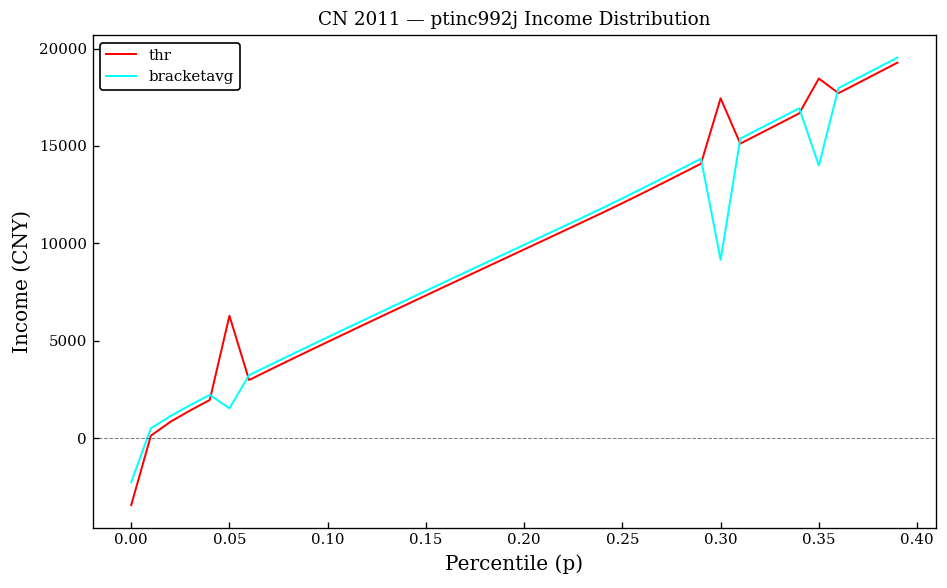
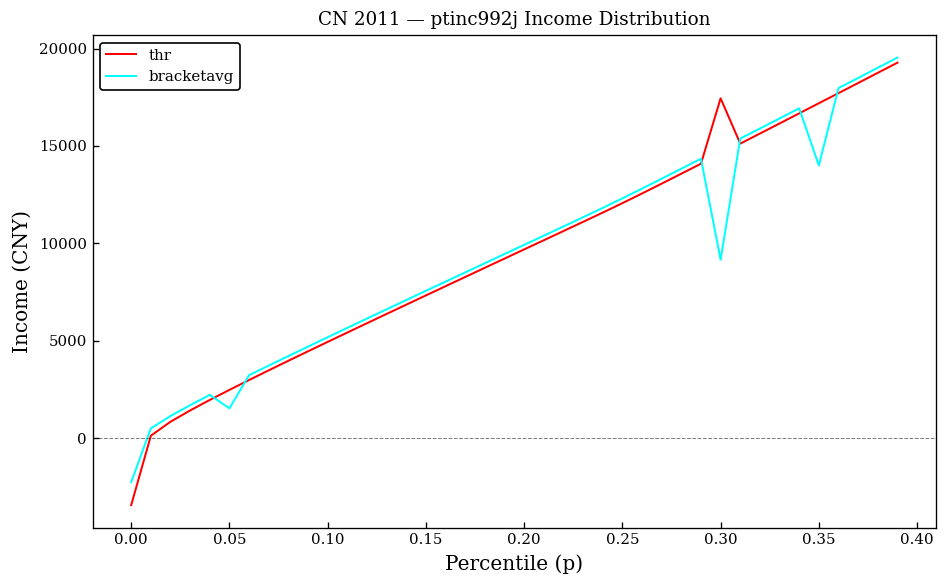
  {
    "thr": {
      "0.00": -3400,
-     "0.05": 6300,
+     "0.05": 2500,
      "0.10": 4900,
      "0.15": 7300,
      "0.20": 9700,
      "0.25": 12100,
      "0.30": 17400,
-     "0.35": 18500
+     "0.35": 17200
    },
    "bracketavg": {
      "0.00": -2300,
      "0.05": 1500,
      "0.10": 5200,
      "0.15": 7600,
      "0.20": 9900,
      "0.25": 12300,
      "0.30": 9200,
      "0.35": 14000
    }
  }
